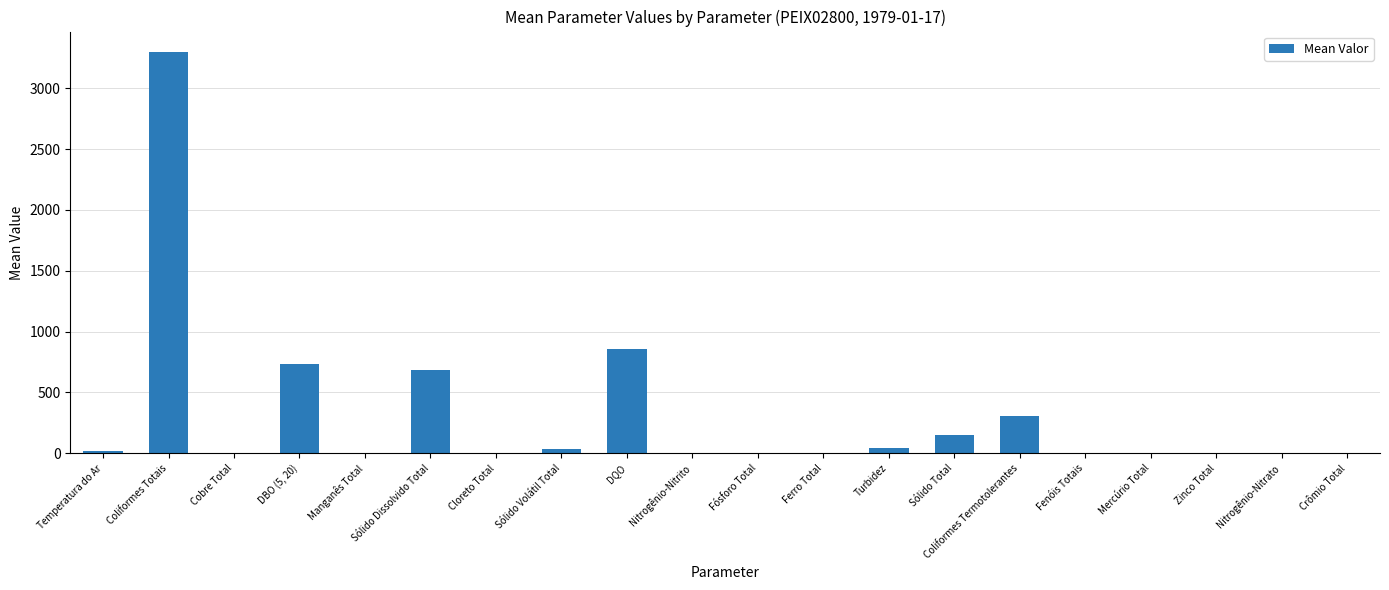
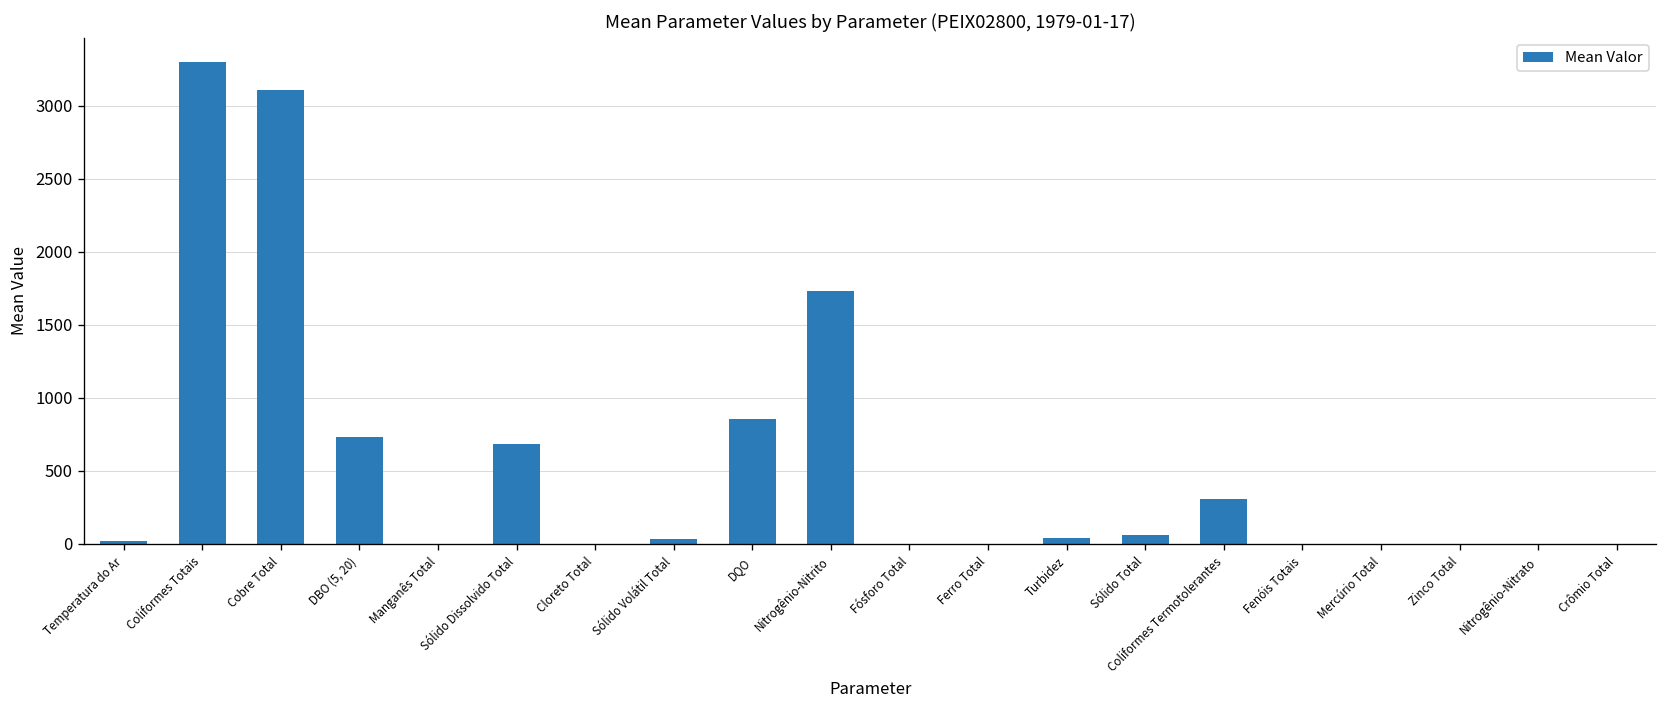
  {
    "Temperatura do Ar": 20,
    "Coliformes Totais": 3300,
-   "Cobre Total": 0,
+   "Cobre Total": 3110,
    "DBO (5, 20)": 730,
    "Sólido Dissolvido Total": 680,
    "Sólido Volátil Total": 40,
    "DQO": 860,
-   "Nitrogênio-Nitrito": 0,
+   "Nitrogênio-Nitrito": 1730,
    "Turbidez": 40,
-   "Sólido Total": 150,
+   "Sólido Total": 60,
    "Coliformes Termotolerantes": 310
  }
